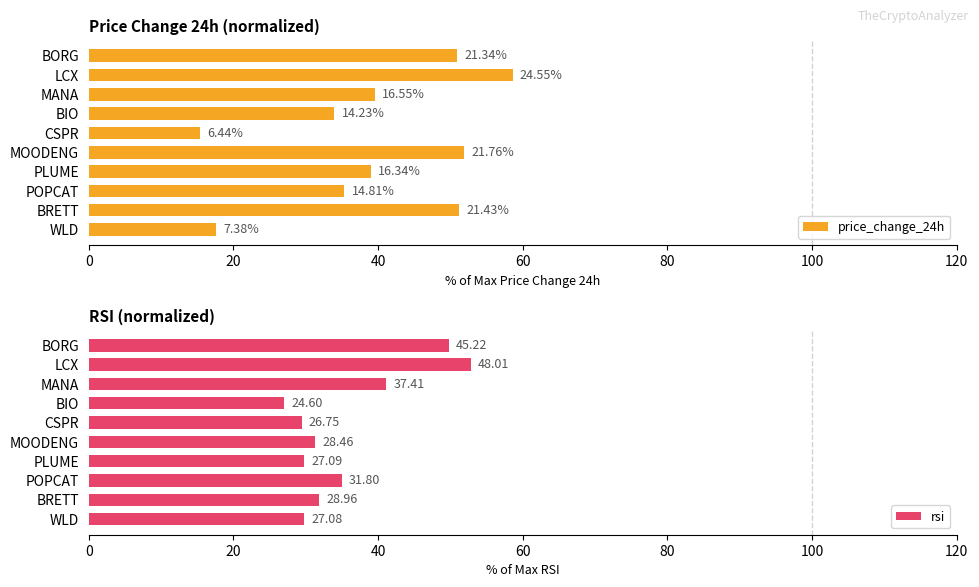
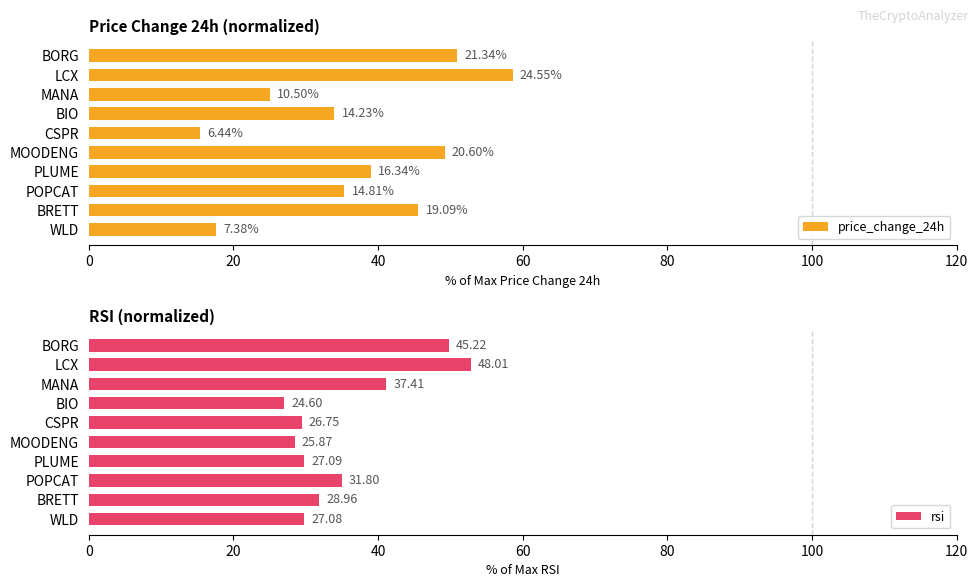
  {
    "Price Change 24h (normalized)": {
-     "MANA": "16.55%",
-     "MOODENG": "21.76%",
-     "BRETT": "21.43%"
+     "MANA": "10.50%",
+     "MOODENG": "20.60%",
+     "BRETT": "19.09%"
    },
    "RSI (normalized)": {
-     "MOODENG": "28.46"
+     "MOODENG": "25.87"
    }
  }
